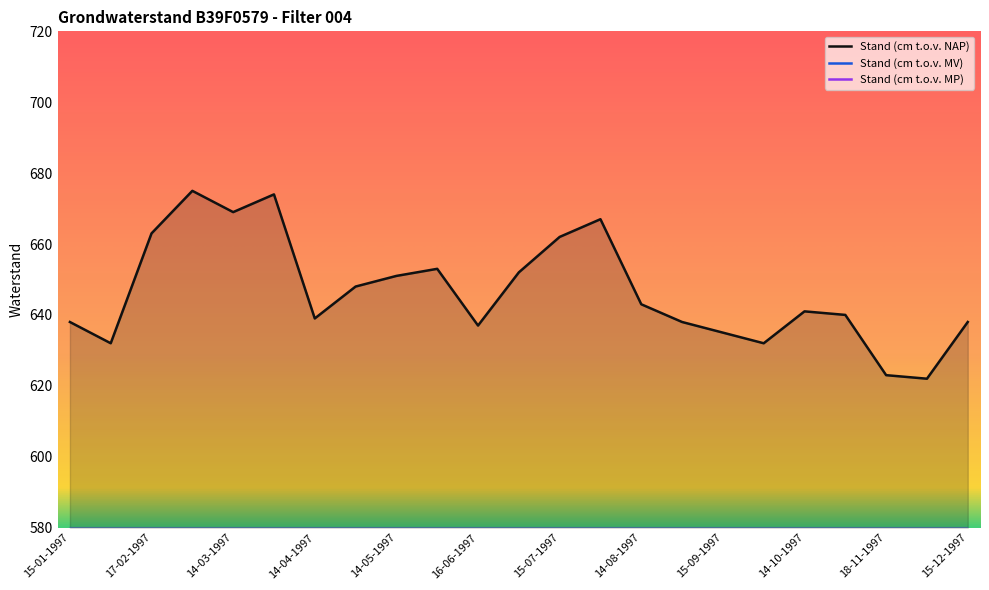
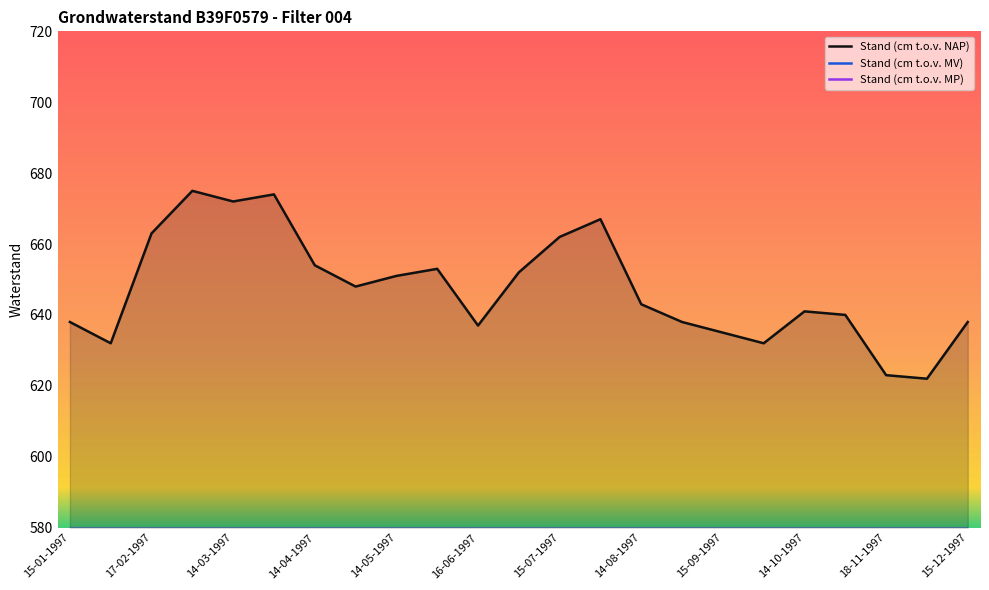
  {
    "Stand (cm t.o.v. NAP)": {
      "15-01-1997": 638,
      "17-02-1997": 663,
-     "14-03-1997": 669,
-     "14-04-1997": 639,
+     "14-03-1997": 672,
+     "14-04-1997": 654,
      "14-05-1997": 651,
      "16-06-1997": 637,
      "15-07-1997": 662,
      "14-08-1997": 643,
      "15-09-1997": 635,
      "14-10-1997": 641,
      "18-11-1997": 623,
      "15-12-1997": 638
    }
  }
